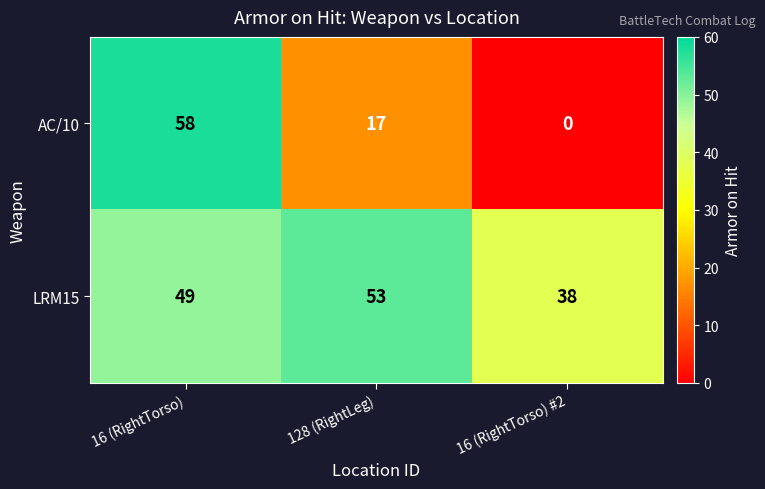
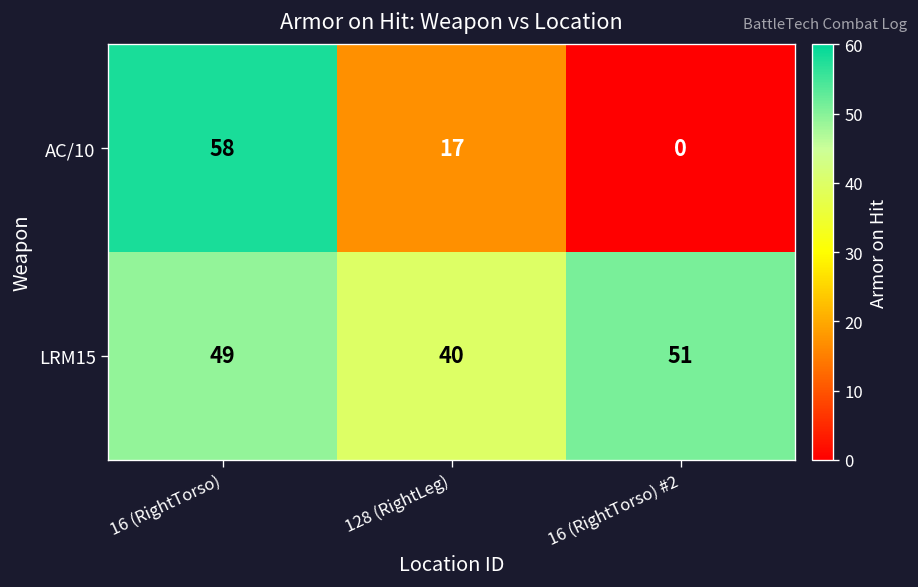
  {
    "AC/10": {
      "16 (RightTorso)": 58,
      "128 (RightLeg)": 17,
      "16 (RightTorso) #2": 0
    },
    "LRM15": {
      "16 (RightTorso)": 49,
-     "128 (RightLeg)": 53,
-     "16 (RightTorso) #2": 38
+     "128 (RightLeg)": 40,
+     "16 (RightTorso) #2": 51
    }
  }
